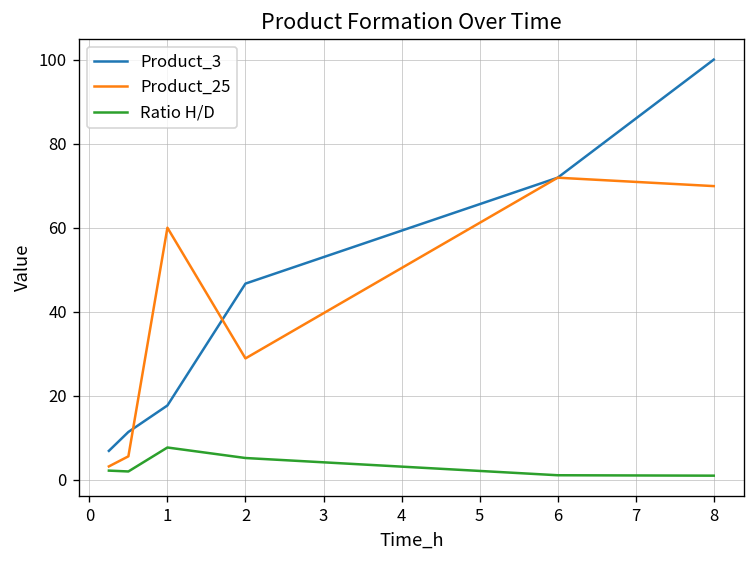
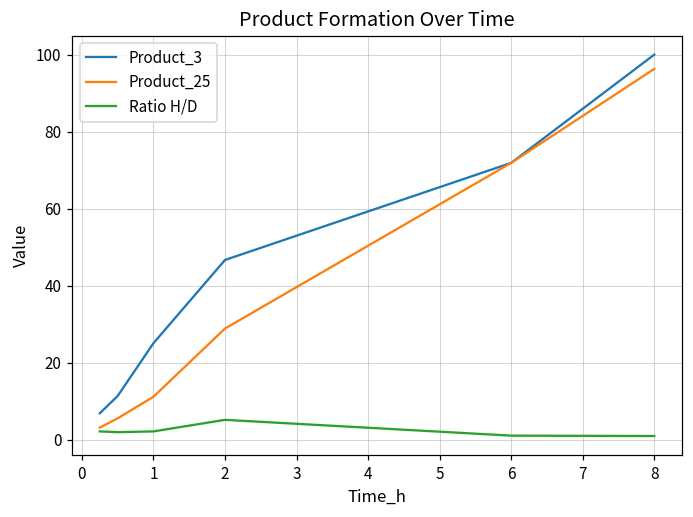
  {
    "Product_3": {
-     "1": 18,
+     "1": 25,
      "2": 47,
      "8": 100
    },
    "Product_25": {
-     "1": 60,
+     "1": 11,
      "2": 29,
-     "8": 70
+     "8": 96
    },
    "Ratio H/D": {
-     "1": 8,
+     "1": 2,
      "2": 5,
      "6": 1,
      "8": 1
    }
  }
